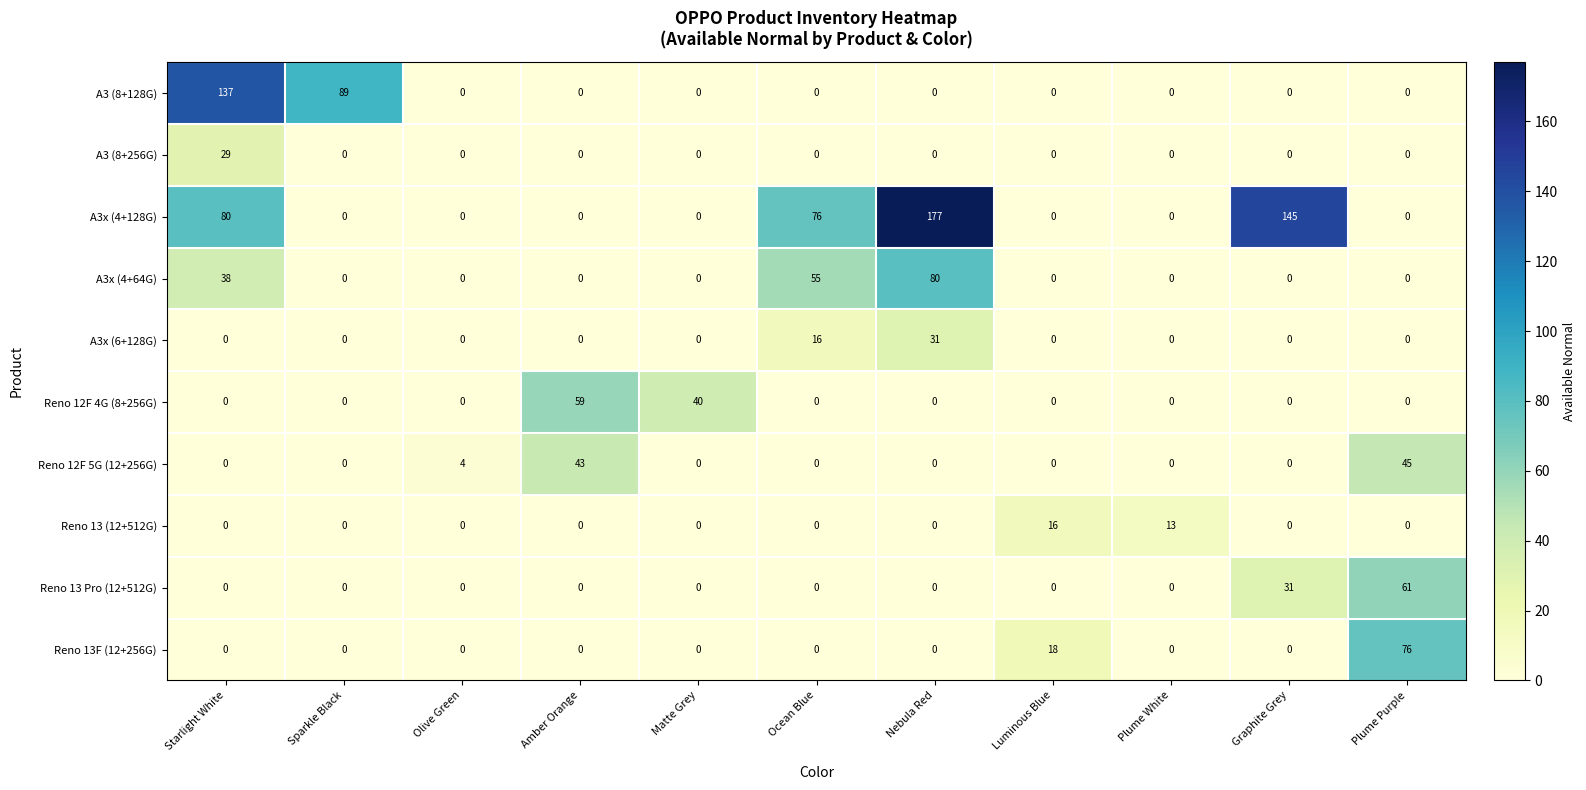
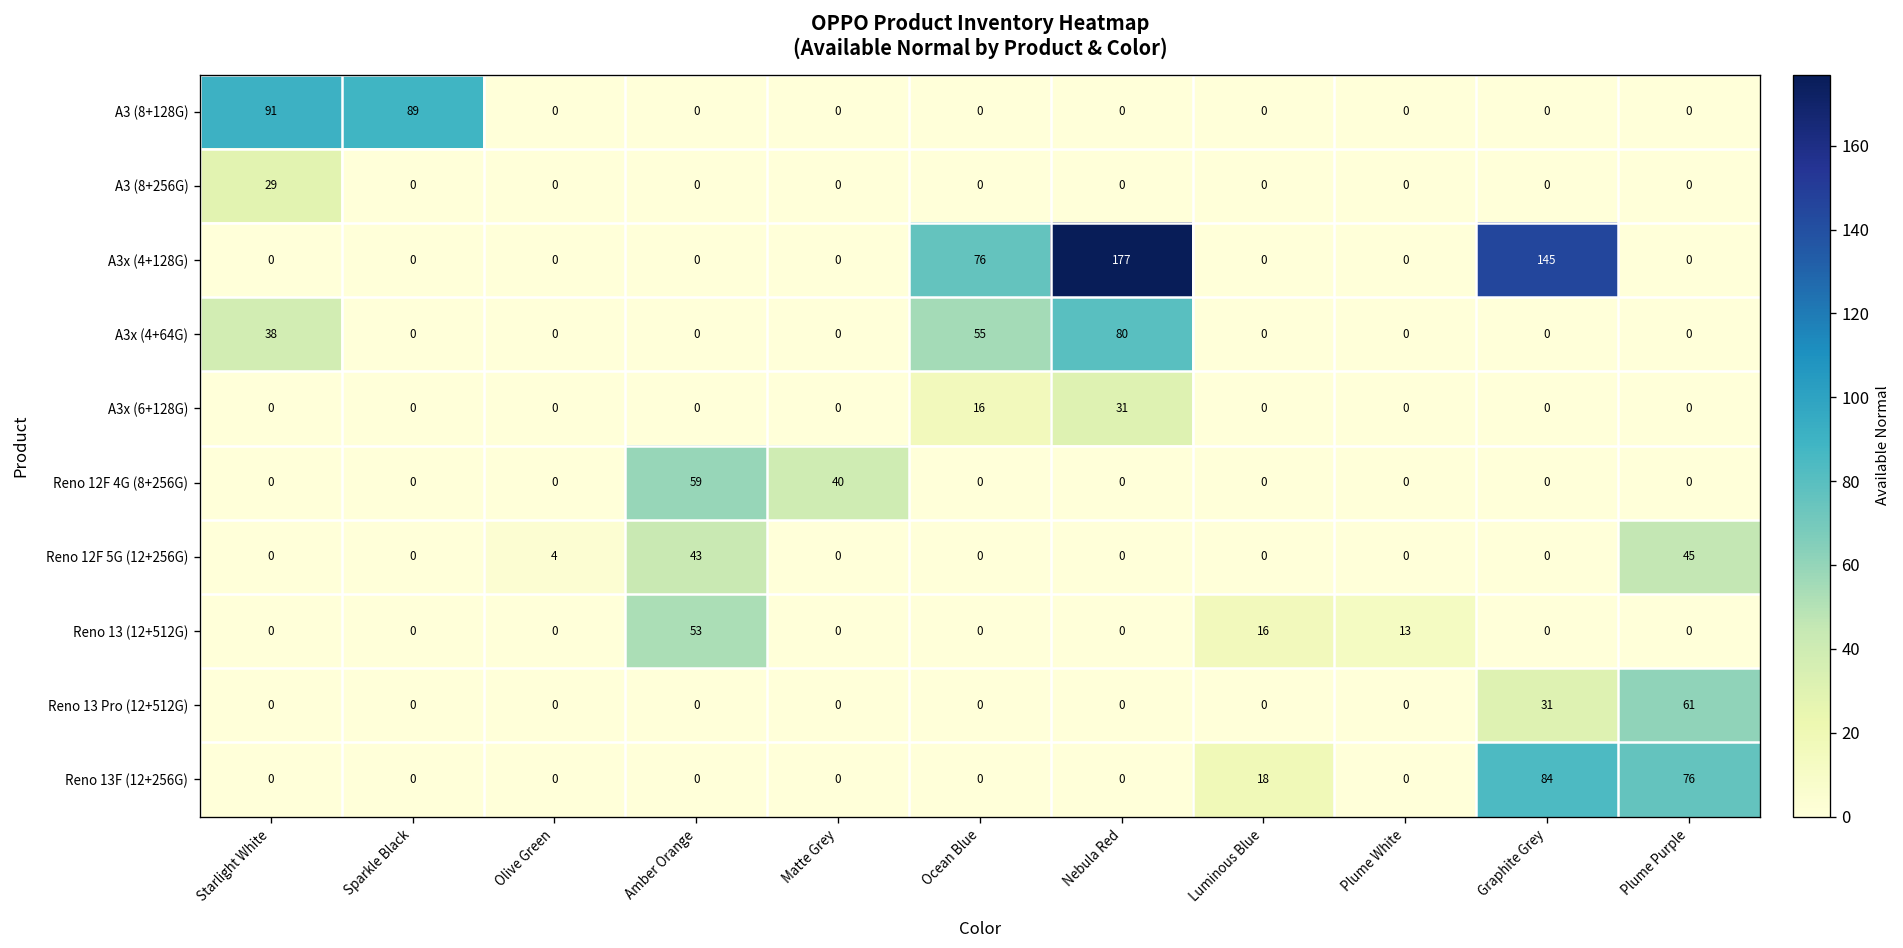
  {
    "A3 (8+128G)": {
-     "Starlight White": 137,
+     "Starlight White": 91,
      "Sparkle Black": 89,
      "Olive Green": 0,
      "Amber Orange": 0,
      "Matte Grey": 0,
      "Ocean Blue": 0,
      "Nebula Red": 0,
      "Luminous Blue": 0,
      "Plume White": 0,
      "Graphite Grey": 0,
      "Plume Purple": 0
    },
    "A3 (8+256G)": {
      "Starlight White": 29,
      "Sparkle Black": 0,
      "Olive Green": 0,
      "Amber Orange": 0,
      "Matte Grey": 0,
      "Ocean Blue": 0,
      "Nebula Red": 0,
      "Luminous Blue": 0,
      "Plume White": 0,
      "Graphite Grey": 0,
      "Plume Purple": 0
    },
    "A3x (4+128G)": {
-     "Starlight White": 80,
+     "Starlight White": 0,
      "Sparkle Black": 0,
      "Olive Green": 0,
      "Amber Orange": 0,
      "Matte Grey": 0,
      "Ocean Blue": 76,
      "Nebula Red": 177,
      "Luminous Blue": 0,
      "Plume White": 0,
      "Graphite Grey": 145,
      "Plume Purple": 0
    },
    "A3x (4+64G)": {
      "Starlight White": 38,
      "Sparkle Black": 0,
      "Olive Green": 0,
      "Amber Orange": 0,
      "Matte Grey": 0,
      "Ocean Blue": 55,
      "Nebula Red": 80,
      "Luminous Blue": 0,
      "Plume White": 0,
      "Graphite Grey": 0,
      "Plume Purple": 0
    },
    "A3x (6+128G)": {
      "Starlight White": 0,
      "Sparkle Black": 0,
      "Olive Green": 0,
      "Amber Orange": 0,
      "Matte Grey": 0,
      "Ocean Blue": 16,
      "Nebula Red": 31,
      "Luminous Blue": 0,
      "Plume White": 0,
      "Graphite Grey": 0,
      "Plume Purple": 0
    },
    "Reno 12F 4G (8+256G)": {
      "Starlight White": 0,
      "Sparkle Black": 0,
      "Olive Green": 0,
      "Amber Orange": 59,
      "Matte Grey": 40,
      "Ocean Blue": 0,
      "Nebula Red": 0,
      "Luminous Blue": 0,
      "Plume White": 0,
      "Graphite Grey": 0,
      "Plume Purple": 0
    },
    "Reno 12F 5G (12+256G)": {
      "Starlight White": 0,
      "Sparkle Black": 0,
      "Olive Green": 4,
      "Amber Orange": 43,
      "Matte Grey": 0,
      "Ocean Blue": 0,
      "Nebula Red": 0,
      "Luminous Blue": 0,
      "Plume White": 0,
      "Graphite Grey": 0,
      "Plume Purple": 45
    },
    "Reno 13 (12+512G)": {
      "Starlight White": 0,
      "Sparkle Black": 0,
      "Olive Green": 0,
-     "Amber Orange": 0,
+     "Amber Orange": 53,
      "Matte Grey": 0,
      "Ocean Blue": 0,
      "Nebula Red": 0,
      "Luminous Blue": 16,
      "Plume White": 13,
      "Graphite Grey": 0,
      "Plume Purple": 0
    },
    "Reno 13 Pro (12+512G)": {
      "Starlight White": 0,
      "Sparkle Black": 0,
      "Olive Green": 0,
      "Amber Orange": 0,
      "Matte Grey": 0,
      "Ocean Blue": 0,
      "Nebula Red": 0,
      "Luminous Blue": 0,
      "Plume White": 0,
      "Graphite Grey": 31,
      "Plume Purple": 61
    },
    "Reno 13F (12+256G)": {
      "Starlight White": 0,
      "Sparkle Black": 0,
      "Olive Green": 0,
      "Amber Orange": 0,
      "Matte Grey": 0,
      "Ocean Blue": 0,
      "Nebula Red": 0,
      "Luminous Blue": 18,
      "Plume White": 0,
-     "Graphite Grey": 0,
+     "Graphite Grey": 84,
      "Plume Purple": 76
    }
  }
